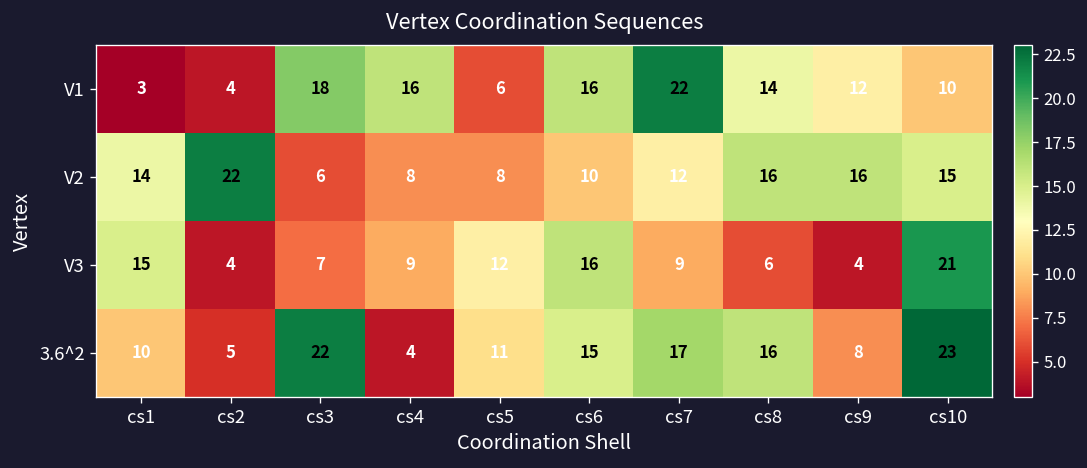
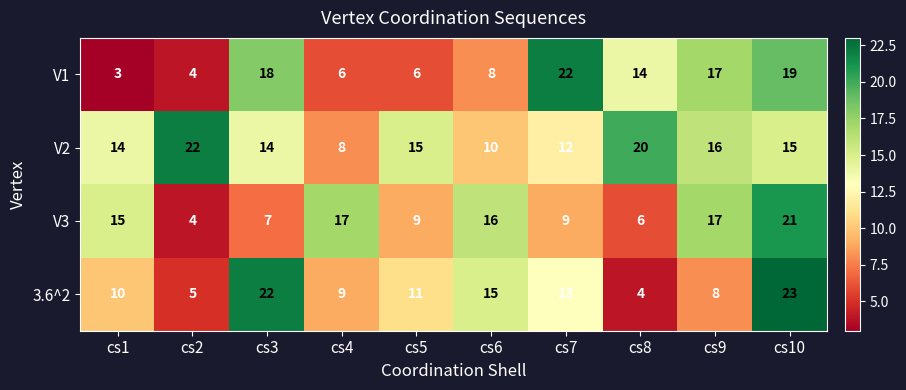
  {
    "V1": {
      "cs1": 3,
      "cs2": 4,
      "cs3": 18,
-     "cs4": 16,
+     "cs4": 6,
      "cs5": 6,
-     "cs6": 16,
+     "cs6": 8,
      "cs7": 22,
      "cs8": 14,
-     "cs9": 12,
-     "cs10": 10
+     "cs9": 17,
+     "cs10": 19
    },
    "V2": {
      "cs1": 14,
      "cs2": 22,
-     "cs3": 6,
+     "cs3": 14,
      "cs4": 8,
-     "cs5": 8,
+     "cs5": 15,
      "cs6": 10,
      "cs7": 12,
-     "cs8": 16,
+     "cs8": 20,
      "cs9": 16,
      "cs10": 15
    },
    "V3": {
      "cs1": 15,
      "cs2": 4,
      "cs3": 7,
-     "cs4": 9,
-     "cs5": 12,
+     "cs4": 17,
+     "cs5": 9,
      "cs6": 16,
      "cs7": 9,
      "cs8": 6,
-     "cs9": 4,
+     "cs9": 17,
      "cs10": 21
    },
    "3.6^2": {
      "cs1": 10,
      "cs2": 5,
      "cs3": 22,
-     "cs4": 4,
+     "cs4": 9,
      "cs5": 11,
      "cs6": 15,
-     "cs7": 17,
-     "cs8": 16,
+     "cs7": 13,
+     "cs8": 4,
      "cs9": 8,
      "cs10": 23
    }
  }
